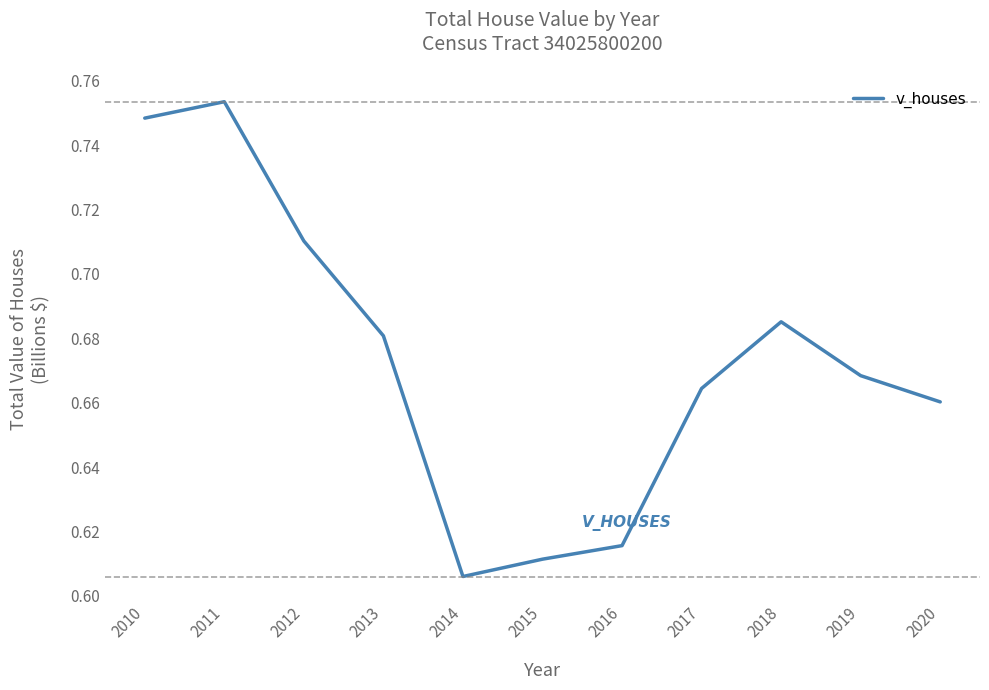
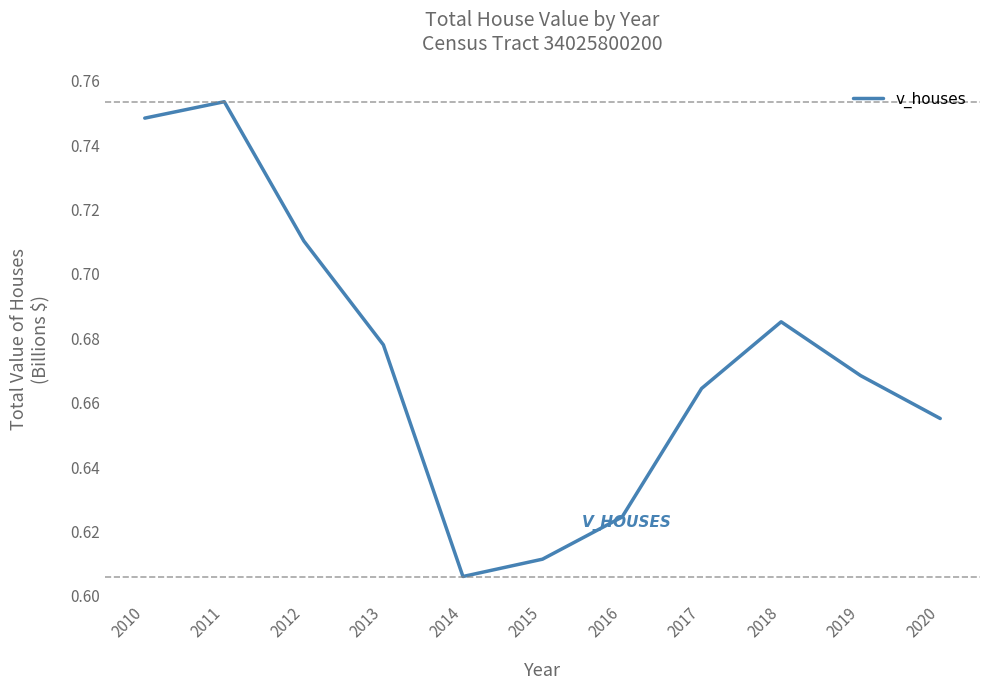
  {
    "2010": 0.748,
    "2011": 0.754,
    "2012": 0.710,
-   "2013": 0.681,
+   "2013": 0.678,
    "2014": 0.606,
    "2015": 0.611,
-   "2016": 0.616,
+   "2016": 0.624,
    "2017": 0.664,
    "2018": 0.685,
    "2019": 0.668,
-   "2020": 0.660
+   "2020": 0.655
  }
